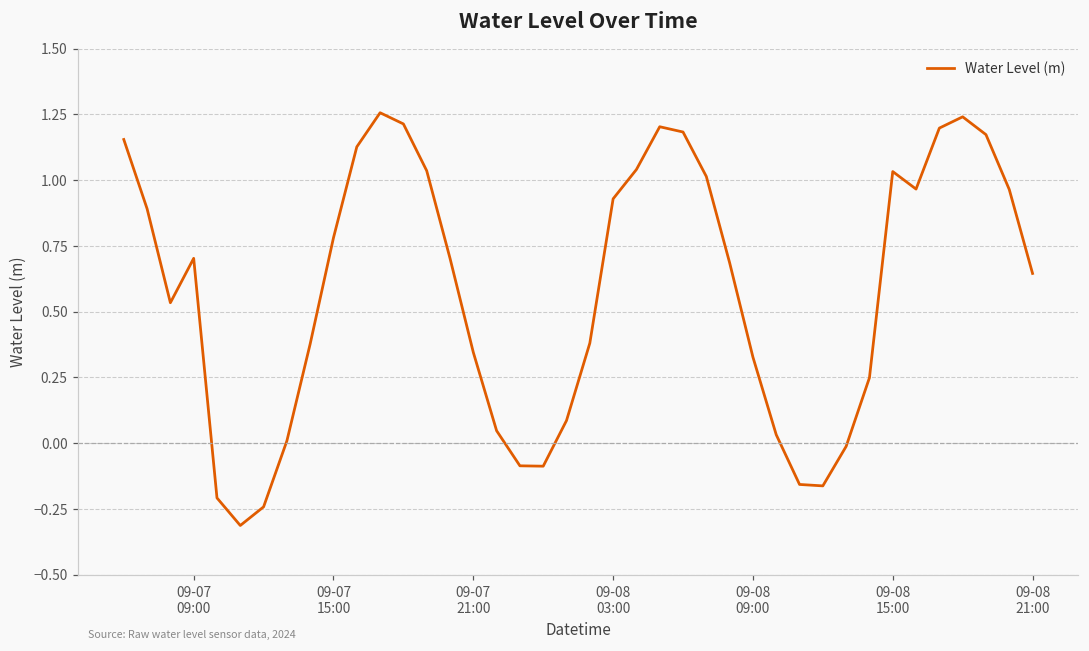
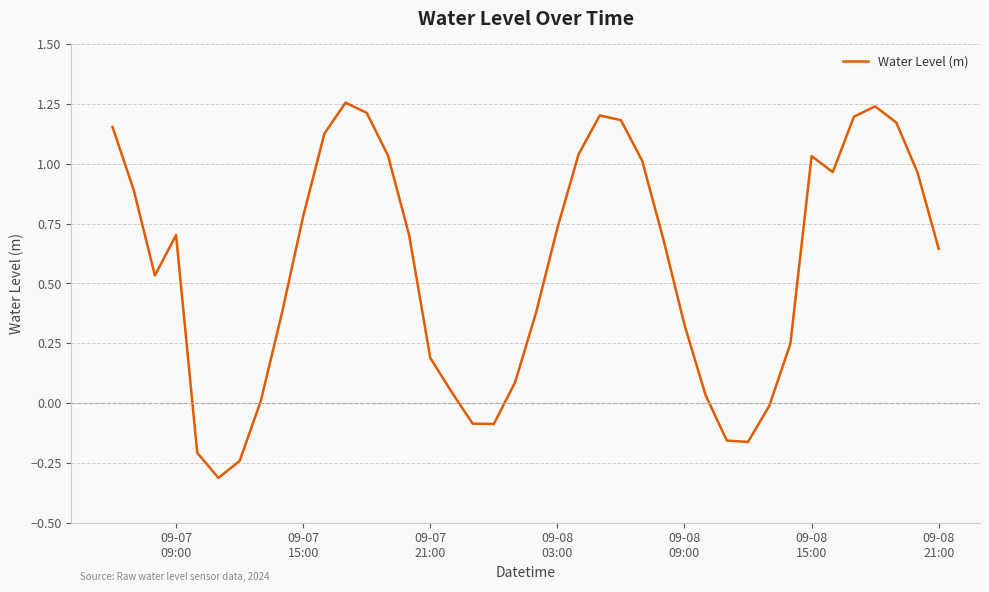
  {
    "09-07 09:00": 0.70,
    "09-07 15:00": 0.78,
-   "09-07 21:00": 0.35,
-   "09-08 03:00": 0.93,
+   "09-07 21:00": 0.19,
+   "09-08 03:00": 0.73,
    "09-08 09:00": 0.33,
    "09-08 15:00": 1.03,
    "09-08 21:00": 0.64
  }
